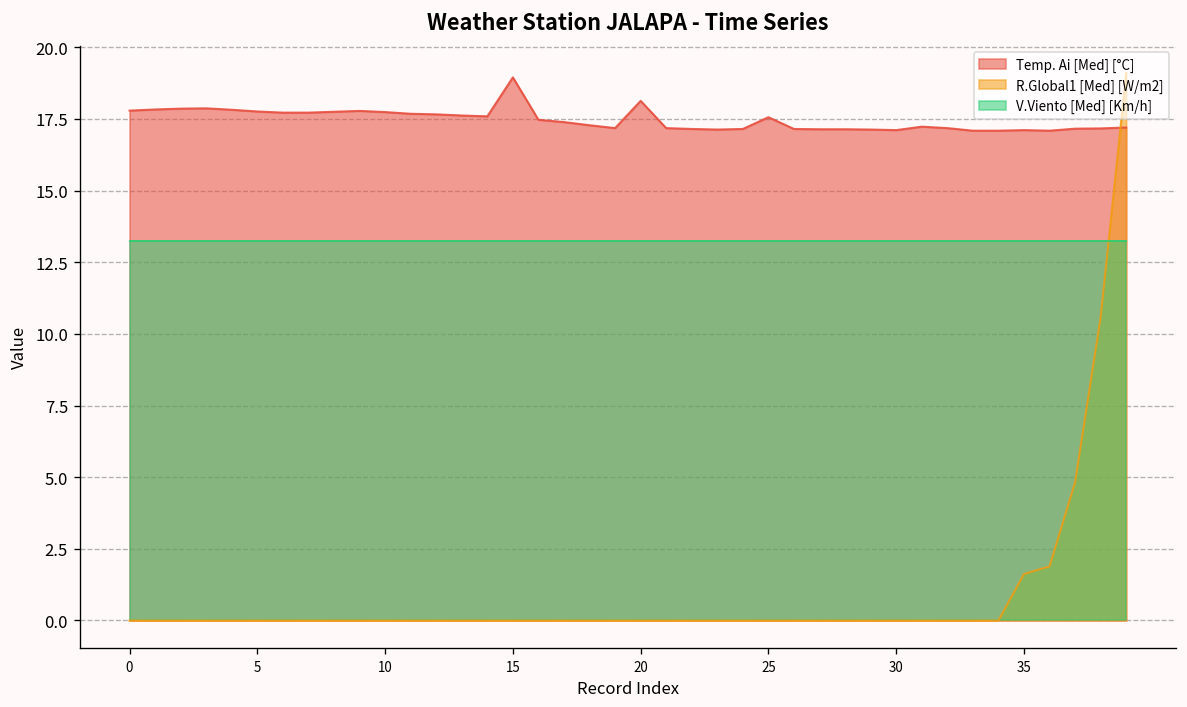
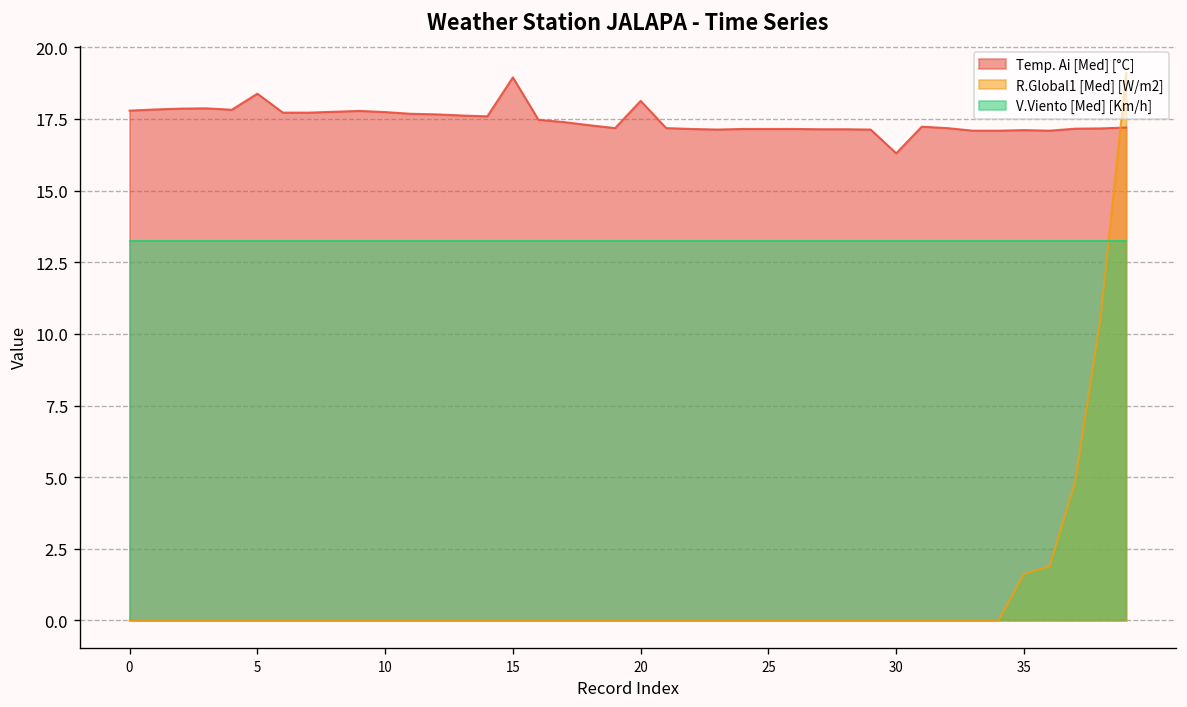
  {
    "Temp. Ai [Med] [°C]": {
      "0": 17.8,
-     "5": 17.8,
+     "5": 18.4,
      "10": 17.7,
      "15": 19.0,
      "20": 18.1,
-     "25": 17.6,
-     "30": 17.1,
+     "25": 17.2,
+     "30": 16.3,
      "35": 17.1
    },
    "R.Global1 [Med] [W/m2]": {
      "0": 0.0,
      "5": 0.0,
      "10": 0.0,
      "15": 0.0,
      "20": 0.0,
      "25": 0.0,
      "30": 0.0,
      "35": 1.6
    },
    "V.Viento [Med] [Km/h]": {
      "0": 13.3,
      "5": 13.3,
      "10": 13.3,
      "15": 13.3,
      "20": 13.3,
      "25": 13.3,
      "30": 13.3,
      "35": 13.3
    }
  }
